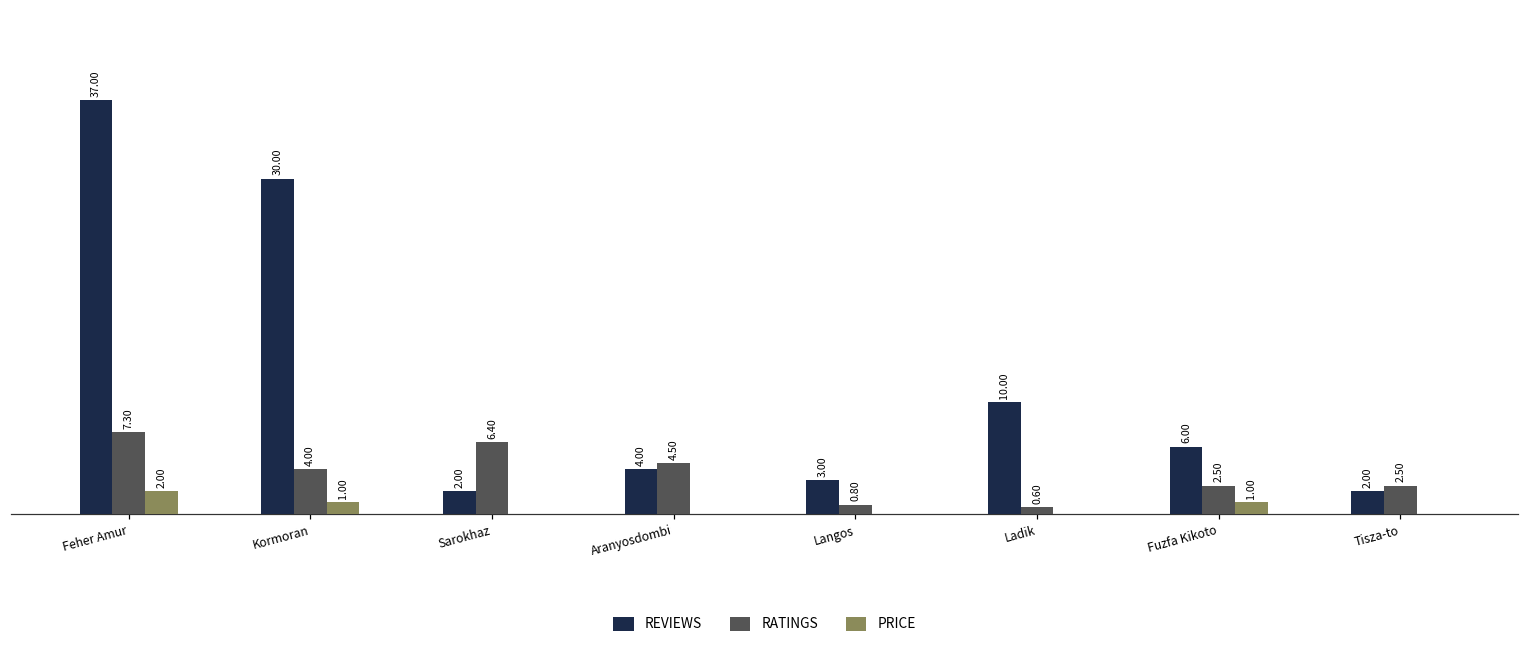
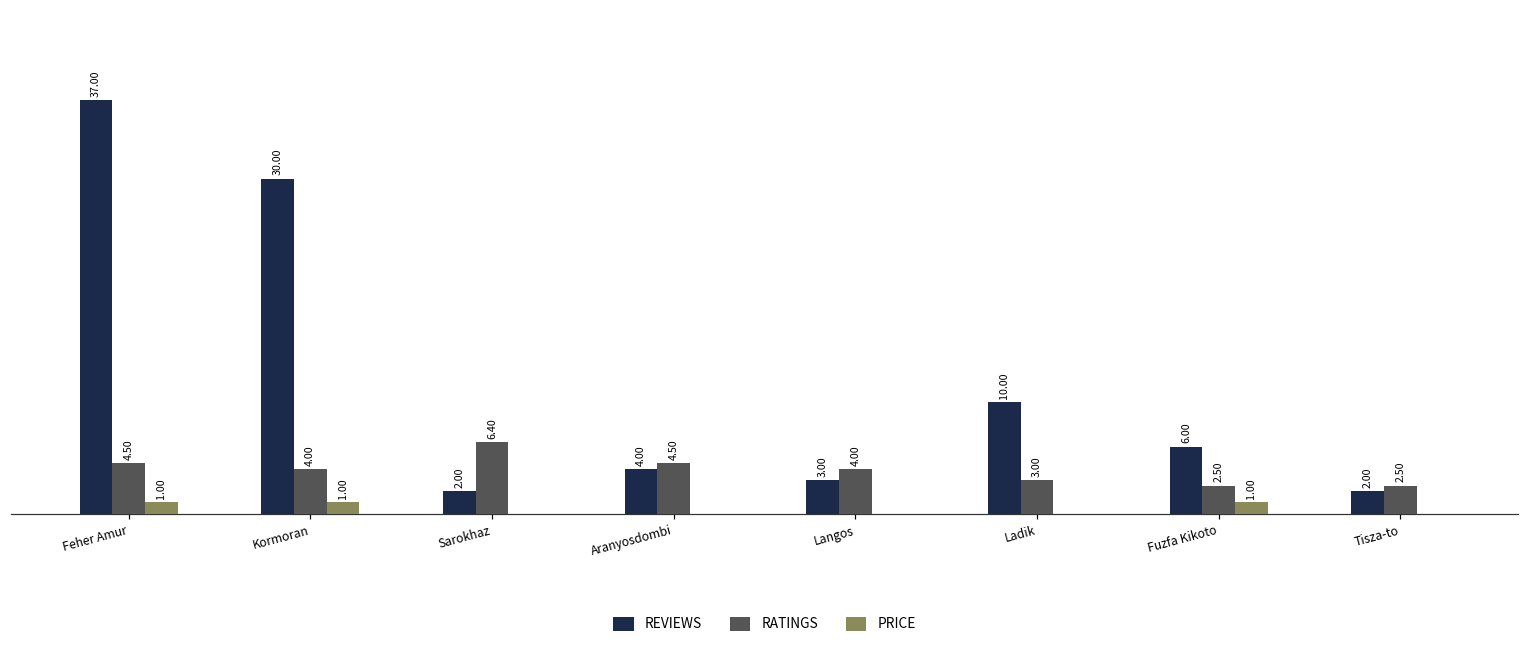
  {
    "REVIEWS": {
      "Feher Amur": 37.00,
      "Kormoran": 30.00,
      "Sarokhaz": 2.00,
      "Aranyosdombi": 4.00,
      "Langos": 3.00,
      "Ladik": 10.00,
      "Fuzfa Kikoto": 6.00,
      "Tisza-to": 2.00
    },
    "RATINGS": {
-     "Feher Amur": 7.30,
+     "Feher Amur": 4.50,
      "Kormoran": 4.00,
      "Sarokhaz": 6.40,
      "Aranyosdombi": 4.50,
-     "Langos": 0.80,
-     "Ladik": 0.60,
+     "Langos": 4.00,
+     "Ladik": 3.00,
      "Fuzfa Kikoto": 2.50,
      "Tisza-to": 2.50
    },
    "PRICE": {
-     "Feher Amur": 2.00,
+     "Feher Amur": 1.00,
      "Kormoran": 1.00,
      "Fuzfa Kikoto": 1.00
    }
  }
